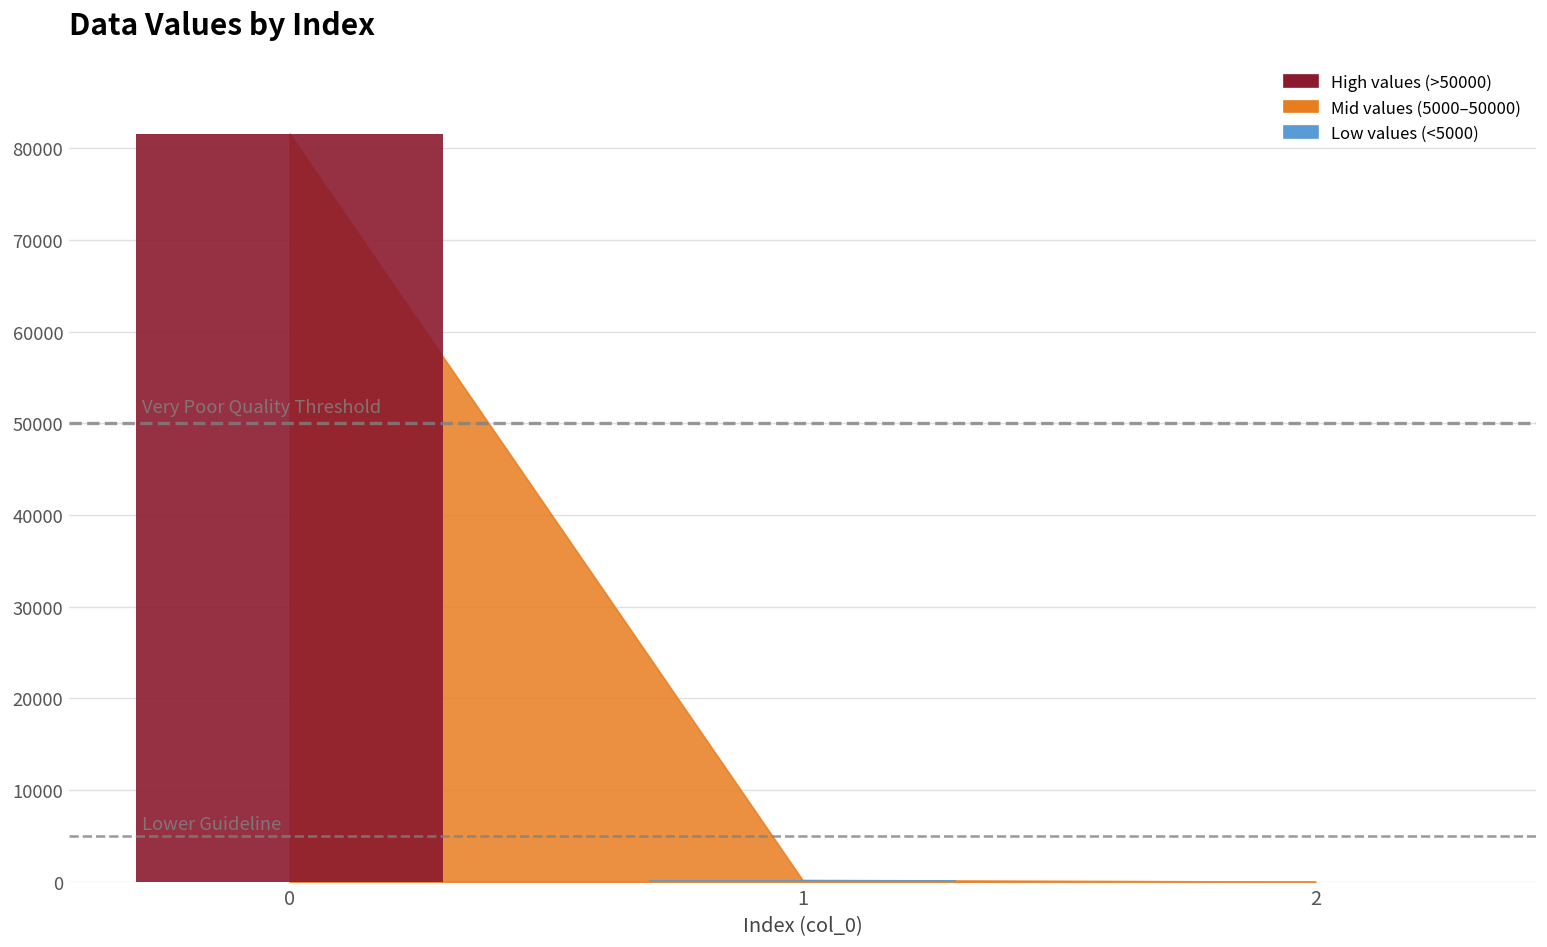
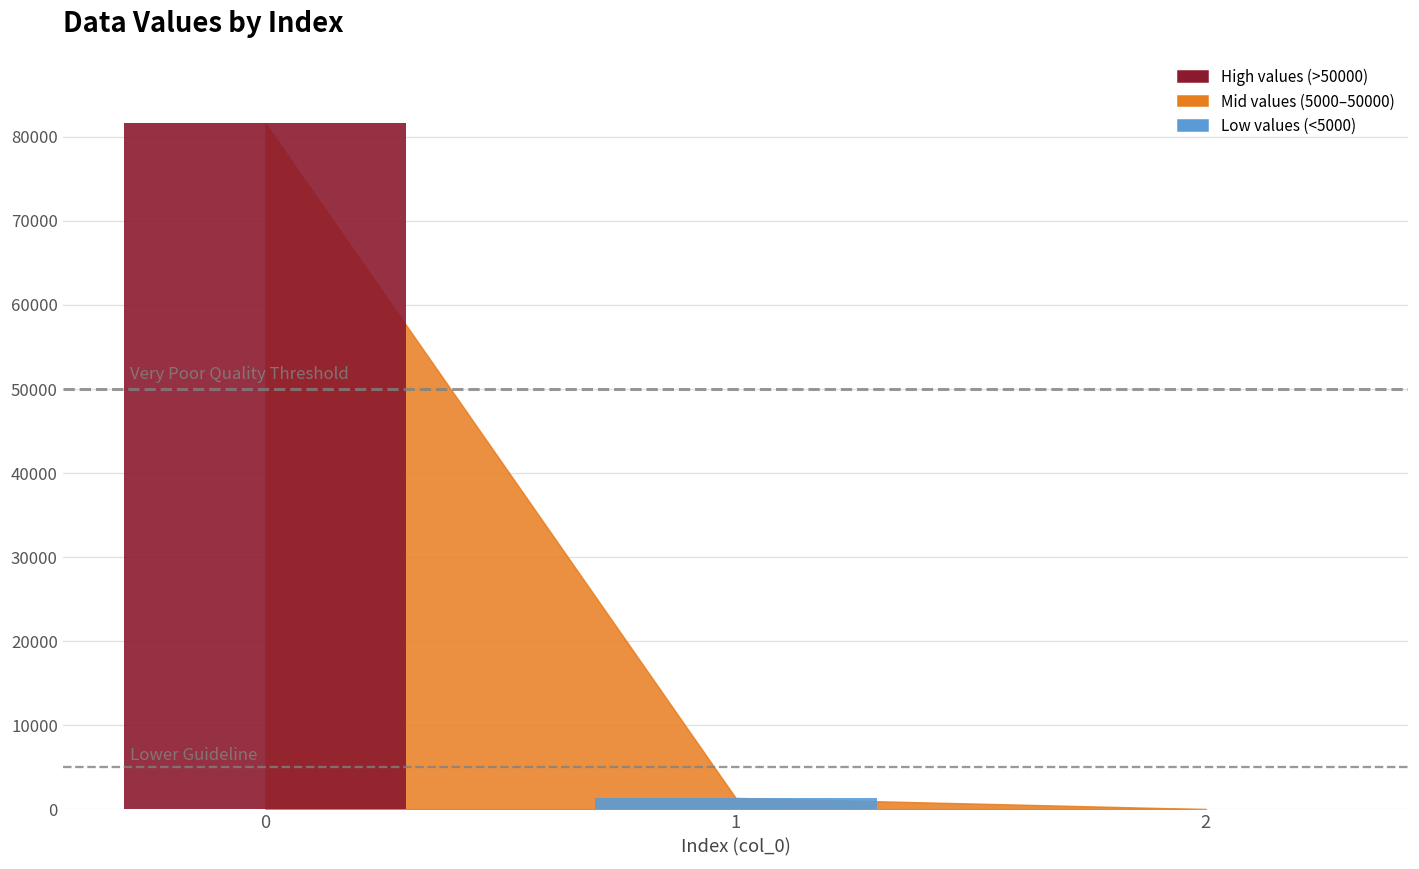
  {
    "0": 82000,
-   "1": 0
+   "1": 1000
  }
